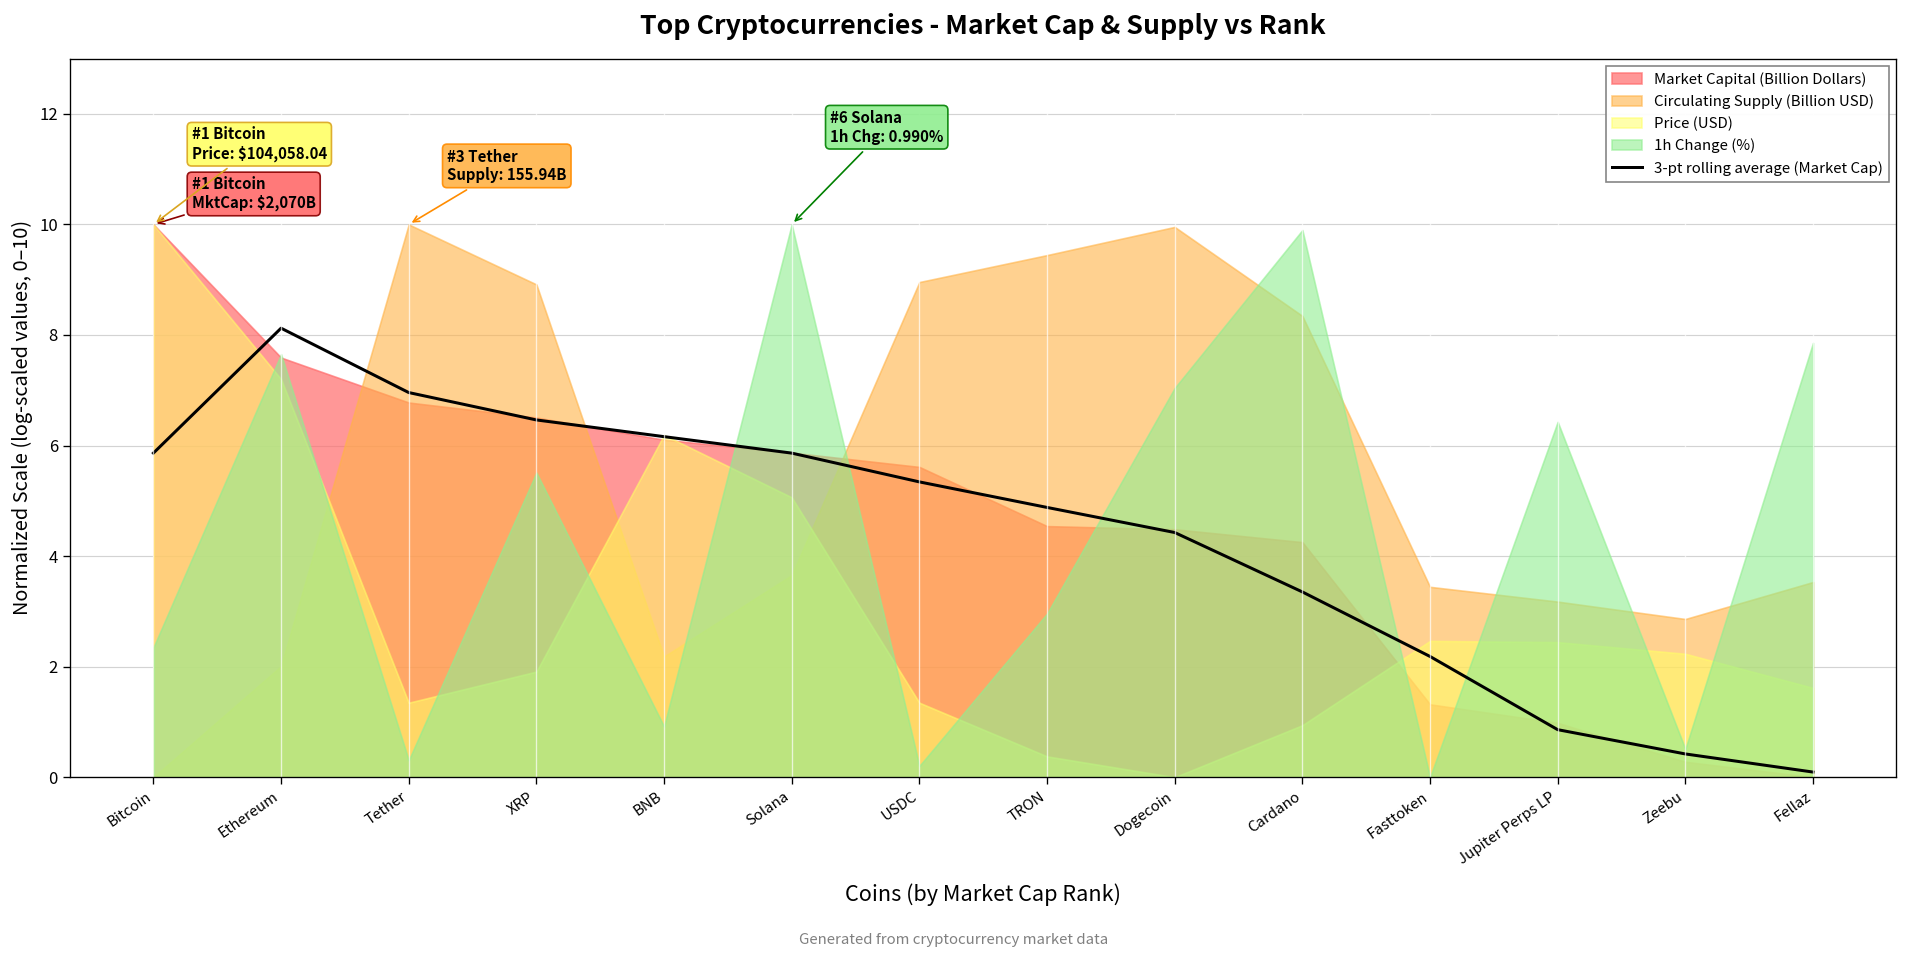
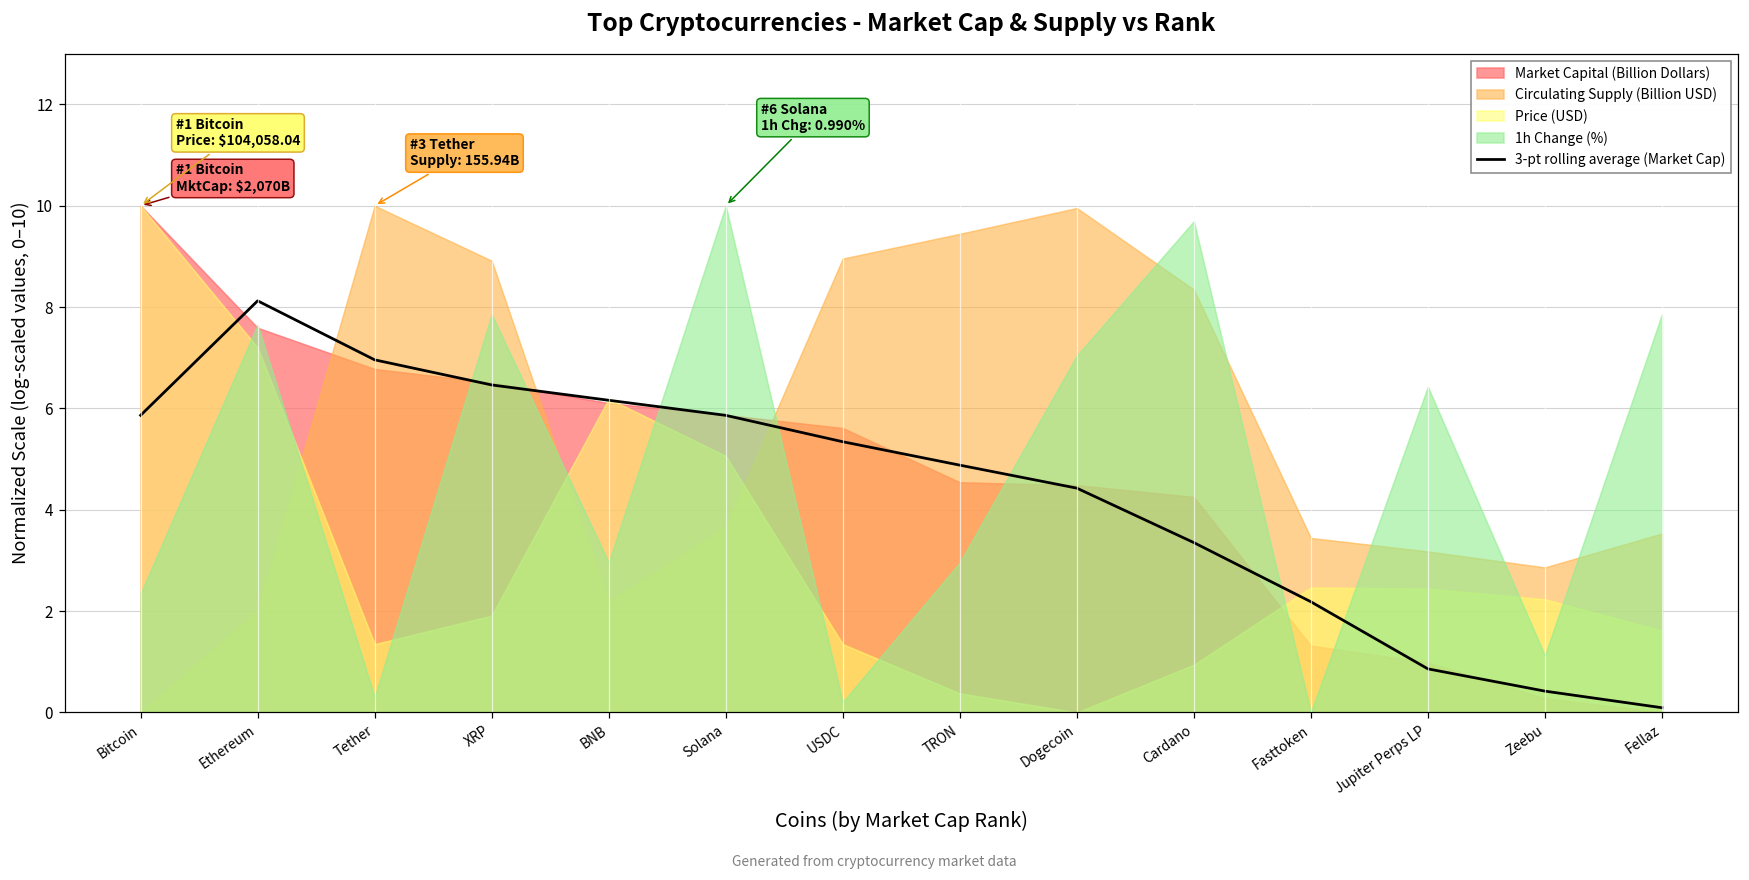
  {
    "3-pt rolling average (Market Cap)": {
      "Bitcoin": 5.9,
      "Ethereum": 8.1,
      "Tether": 7.0,
      "USDC": 5.3,
      "TRON": 4.9,
      "Dogecoin": 4.4,
      "Cardano": 3.4,
      "Fasttoken": 2.2,
      "Jupiter Perps LP": 0.9,
      "Zeebu": 0.4,
      "Fellaz": 0.1
    },
    "Market Capital (Billion Dollars)": {
      "Ethereum": 7.6,
      "Tether": 6.8,
      "BNB": 6.1,
      "USDC": 5.6,
      "TRON": 4.5,
      "Dogecoin": 4.5,
      "Cardano": 4.3,
      "Fasttoken": 1.3,
      "Jupiter Perps LP": 1.0,
      "Zeebu": 0.3,
      "Fellaz": 0.0
    },
    "Circulating Supply (Billion USD)": {
      "Bitcoin": 0.0,
      "Ethereum": 2.0,
      "XRP": 8.9,
      "BNB": 2.2,
      "Solana": 3.7,
      "USDC": 9.0,
      "TRON": 9.4,
      "Dogecoin": 10.0,
      "Cardano": 8.3,
      "Fasttoken": 3.4,
      "Jupiter Perps LP": 3.2,
      "Zeebu": 2.9,
      "Fellaz": 3.5
    },
    "Price (USD)": {
      "Ethereum": 7.2,
      "Tether": 1.3,
      "XRP": 1.9,
      "Solana": 5.1,
      "USDC": 1.3,
      "TRON": 0.4,
      "Dogecoin": 0.0,
      "Cardano": 0.9,
      "Fasttoken": 2.5,
      "Jupiter Perps LP": 2.4,
      "Zeebu": 2.2,
      "Fellaz": 1.6
    },
    "1h Change (%)": {
      "Bitcoin": 2.3,
      "Ethereum": 7.7,
      "Tether": 0.3,
-     "XRP": 5.5,
-     "BNB": 0.9,
+     "XRP": 7.9,
+     "BNB": 3.0,
      "USDC": 0.2,
      "TRON": 3.0,
      "Dogecoin": 7.0,
-     "Cardano": 9.9,
+     "Cardano": 9.7,
      "Fasttoken": 0.0,
      "Jupiter Perps LP": 6.4,
-     "Zeebu": 0.5,
+     "Zeebu": 1.1,
      "Fellaz": 7.9
    }
  }
